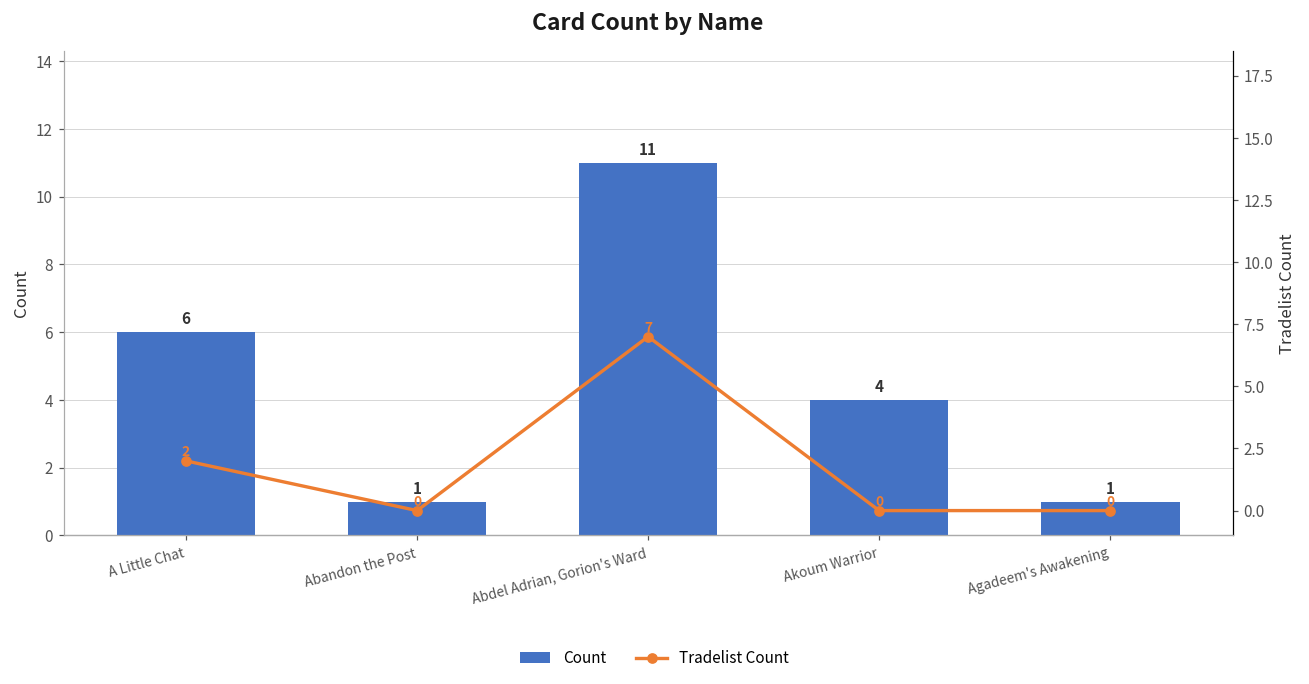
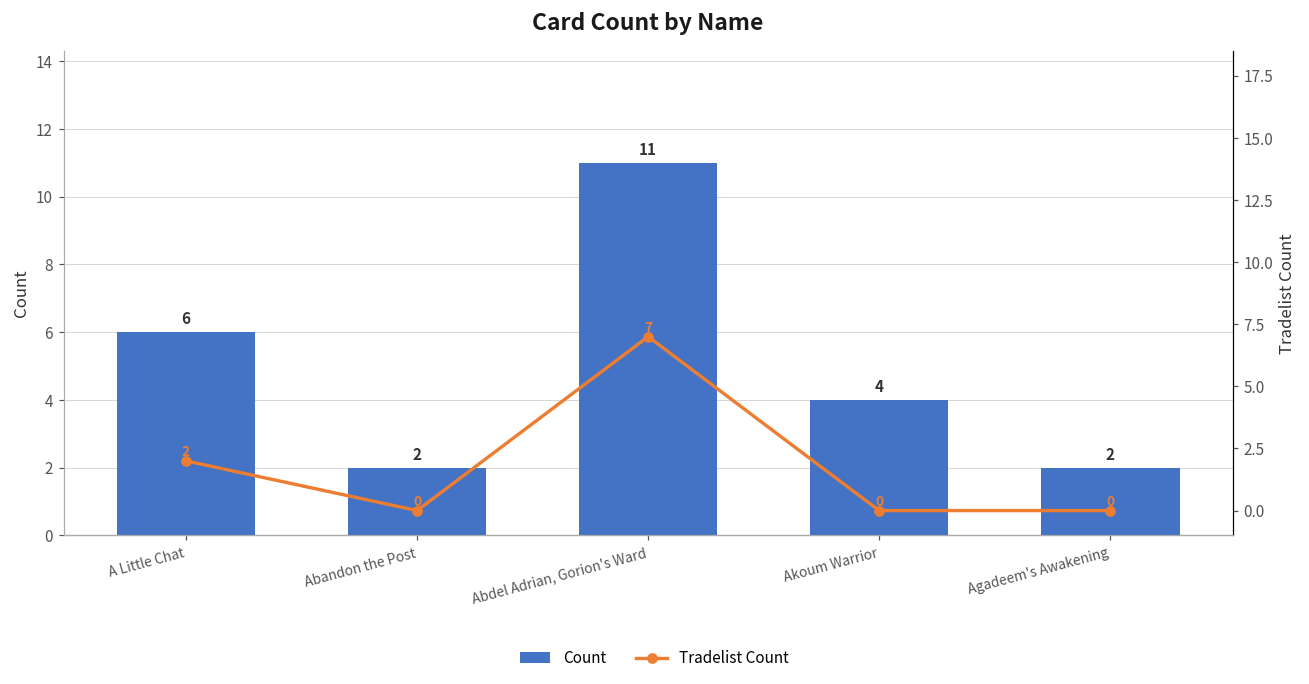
  {
    "Count": {
      "A Little Chat": 6,
-     "Abandon the Post": 1,
+     "Abandon the Post": 2,
      "Abdel Adrian, Gorion's Ward": 11,
      "Akoum Warrior": 4,
-     "Agadeem's Awakening": 1
+     "Agadeem's Awakening": 2
    },
    "Tradelist Count": {
      "A Little Chat": 2,
      "Abandon the Post": 0,
      "Abdel Adrian, Gorion's Ward": 7,
      "Akoum Warrior": 0,
      "Agadeem's Awakening": 0
    }
  }
